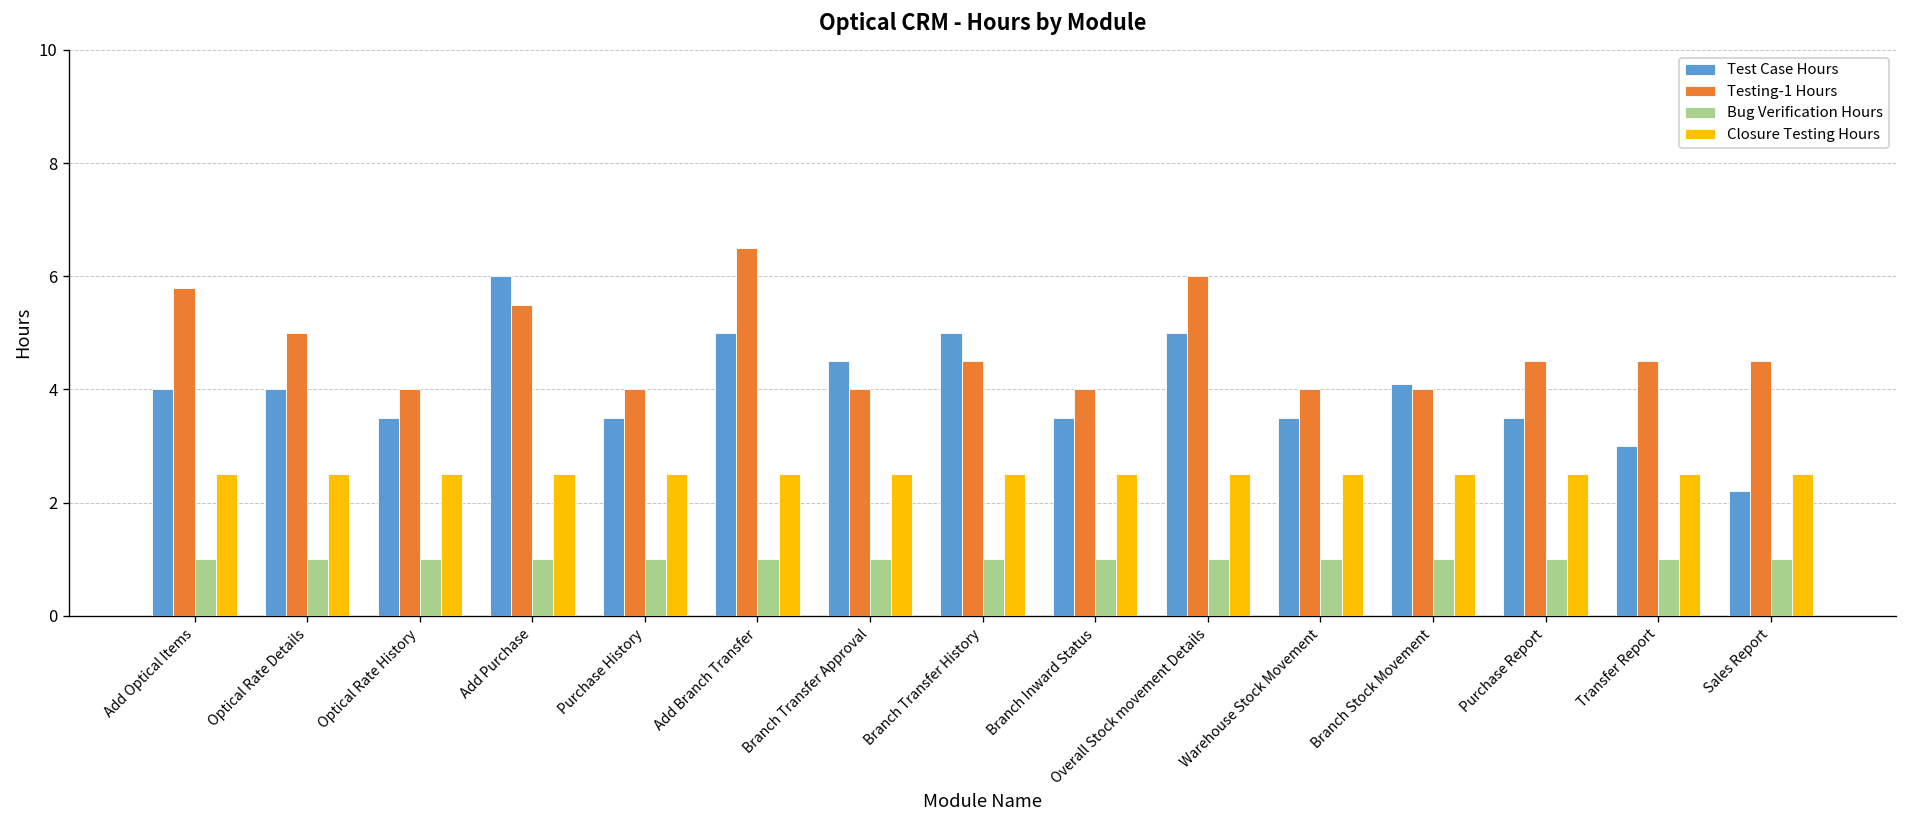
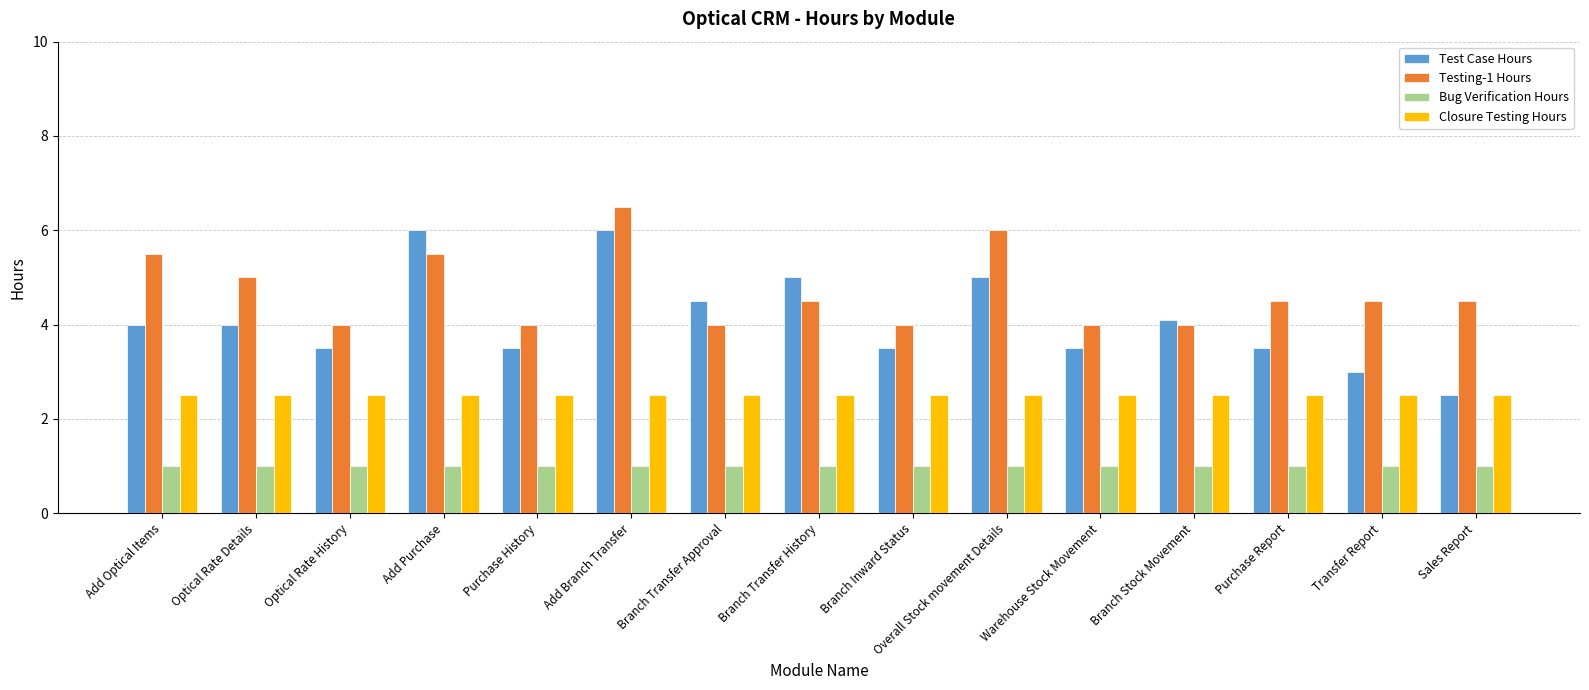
  {
    "Test Case Hours": {
      "Add Optical Items": 4.0,
      "Optical Rate Details": 4.0,
      "Optical Rate History": 3.5,
      "Add Purchase": 6.0,
      "Purchase History": 3.5,
-     "Add Branch Transfer": 5,
+     "Add Branch Transfer": 6,
      "Branch Transfer Approval": 4.5,
      "Branch Transfer History": 5.0,
      "Branch Inward Status": 3.5,
      "Overall Stock movement Details": 5.0,
      "Warehouse Stock Movement": 3.5,
      "Branch Stock Movement": 4.1,
      "Purchase Report": 3.5,
      "Transfer Report": 3.0,
-     "Sales Report": 2.2
+     "Sales Report": 2.5
    },
    "Testing-1 Hours": {
-     "Add Optical Items": 5.8,
+     "Add Optical Items": 5.5,
      "Optical Rate Details": 5.0,
      "Optical Rate History": 4.0,
      "Add Purchase": 5.5,
      "Purchase History": 4.0,
      "Add Branch Transfer": 6.5,
      "Branch Transfer Approval": 4.0,
      "Branch Transfer History": 4.5,
      "Branch Inward Status": 4.0,
      "Overall Stock movement Details": 6.0,
      "Warehouse Stock Movement": 4.0,
      "Branch Stock Movement": 4.0,
      "Purchase Report": 4.5,
      "Transfer Report": 4.5,
      "Sales Report": 4.5
    },
    "Bug Verification Hours": {
      "Add Optical Items": 1.0,
      "Optical Rate Details": 1.0,
      "Optical Rate History": 1.0,
      "Add Purchase": 1.0,
      "Purchase History": 1.0,
      "Add Branch Transfer": 1.0,
      "Branch Transfer Approval": 1.0,
      "Branch Transfer History": 1.0,
      "Branch Inward Status": 1.0,
      "Overall Stock movement Details": 1.0,
      "Warehouse Stock Movement": 1.0,
      "Branch Stock Movement": 1.0,
      "Purchase Report": 1.0,
      "Transfer Report": 1.0,
      "Sales Report": 1.0
    },
    "Closure Testing Hours": {
      "Add Optical Items": 2.5,
      "Optical Rate Details": 2.5,
      "Optical Rate History": 2.5,
      "Add Purchase": 2.5,
      "Purchase History": 2.5,
      "Add Branch Transfer": 2.5,
      "Branch Transfer Approval": 2.5,
      "Branch Transfer History": 2.5,
      "Branch Inward Status": 2.5,
      "Overall Stock movement Details": 2.5,
      "Warehouse Stock Movement": 2.5,
      "Branch Stock Movement": 2.5,
      "Purchase Report": 2.5,
      "Transfer Report": 2.5,
      "Sales Report": 2.5
    }
  }
